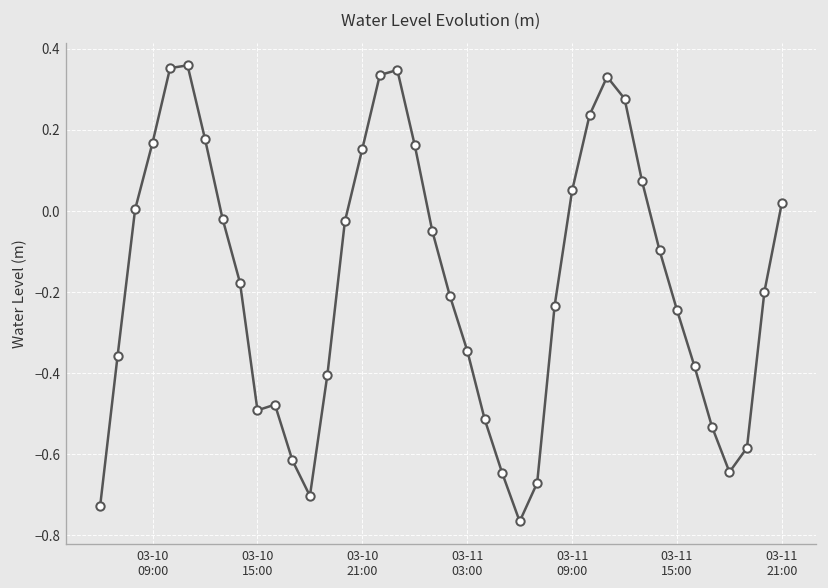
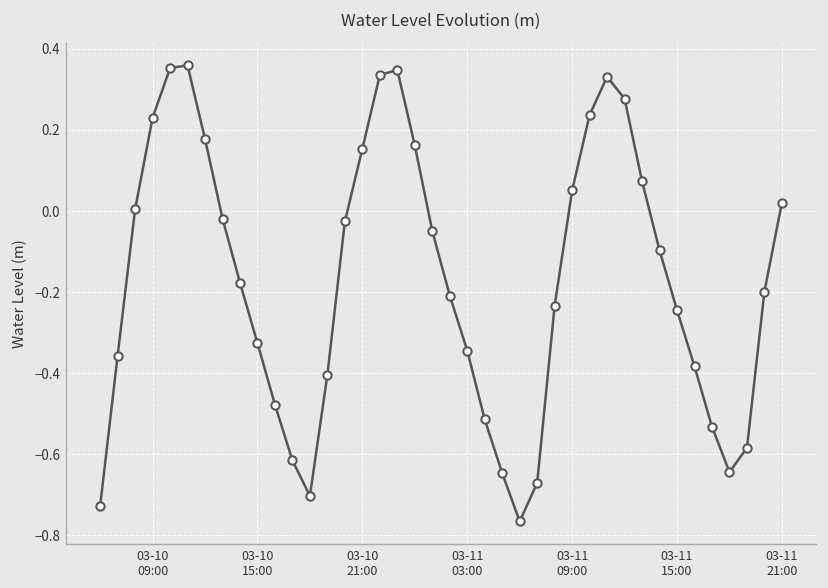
  {
-   "03-10 09:00": 0.17,
-   "03-10 15:00": -0.49,
+   "03-10 09:00": 0.23,
+   "03-10 15:00": -0.33,
    "03-10 21:00": 0.15,
    "03-11 03:00": -0.34,
    "03-11 09:00": 0.05,
    "03-11 15:00": -0.24,
    "03-11 21:00": 0.02
  }
